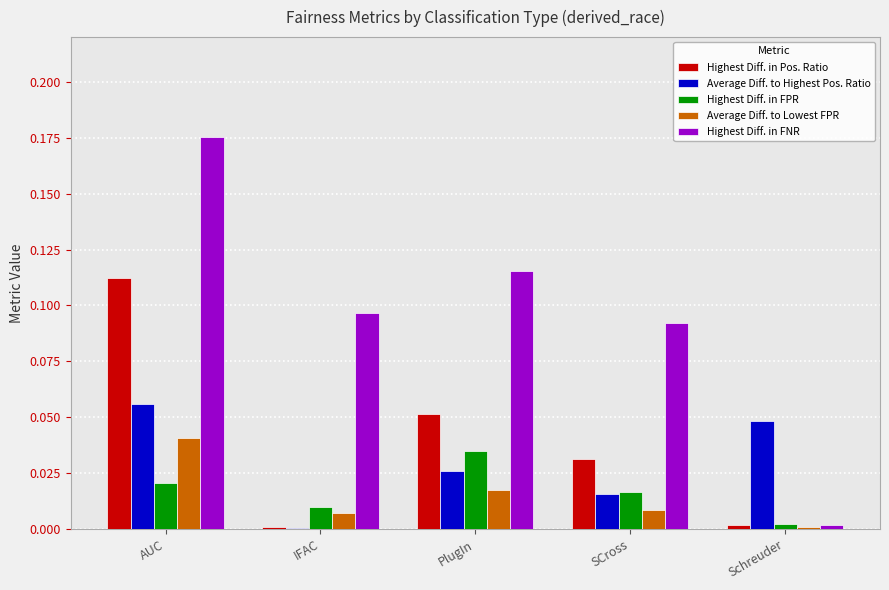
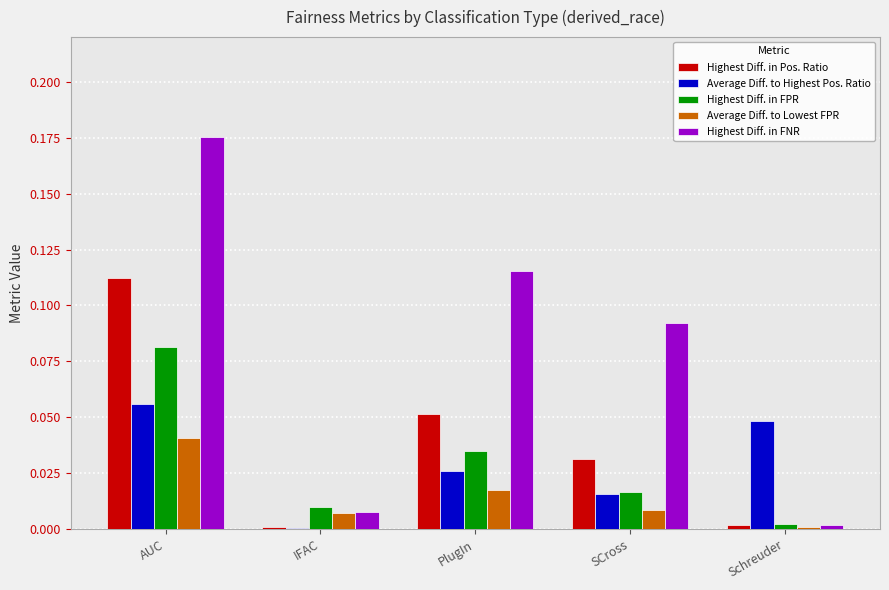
  {
    "Highest Diff. in Pos. Ratio": {
      "AUC": 0.112,
      "PlugIn": 0.052,
      "SCross": 0.031,
      "Schreuder": 0.002
    },
    "Average Diff. to Highest Pos. Ratio": {
      "AUC": 0.056,
      "PlugIn": 0.026,
      "SCross": 0.016,
      "Schreuder": 0.048
    },
    "Highest Diff. in FPR": {
-     "AUC": 0.021,
+     "AUC": 0.081,
      "IFAC": 0.010,
      "PlugIn": 0.035,
      "SCross": 0.017,
      "Schreuder": 0.002
    },
    "Average Diff. to Lowest FPR": {
      "AUC": 0.041,
      "IFAC": 0.007,
      "PlugIn": 0.017,
      "SCross": 0.008
    },
    "Highest Diff. in FNR": {
      "AUC": 0.175,
-     "IFAC": 0.097,
+     "IFAC": 0.008,
      "PlugIn": 0.115,
      "SCross": 0.092,
      "Schreuder": 0.002
    }
  }
